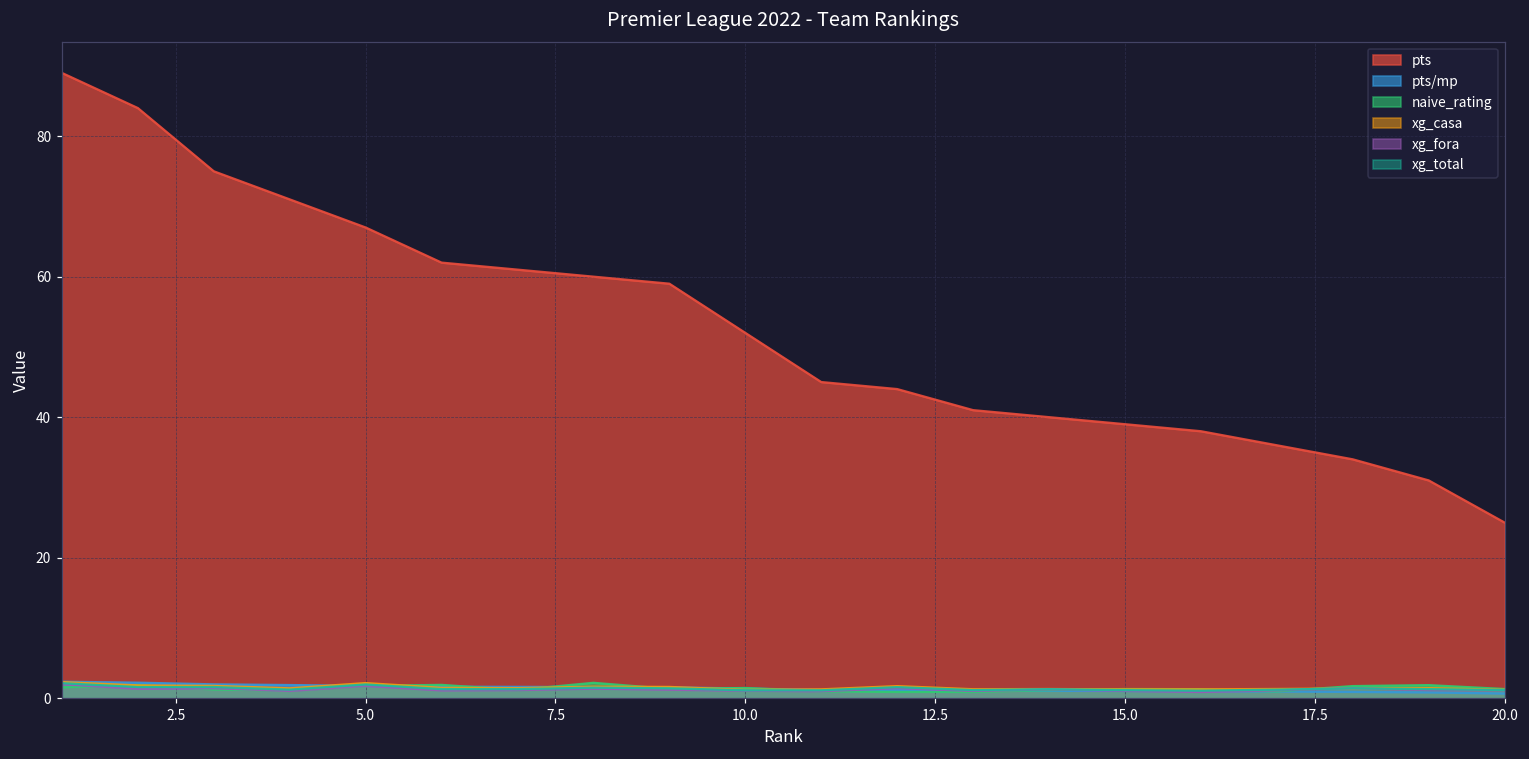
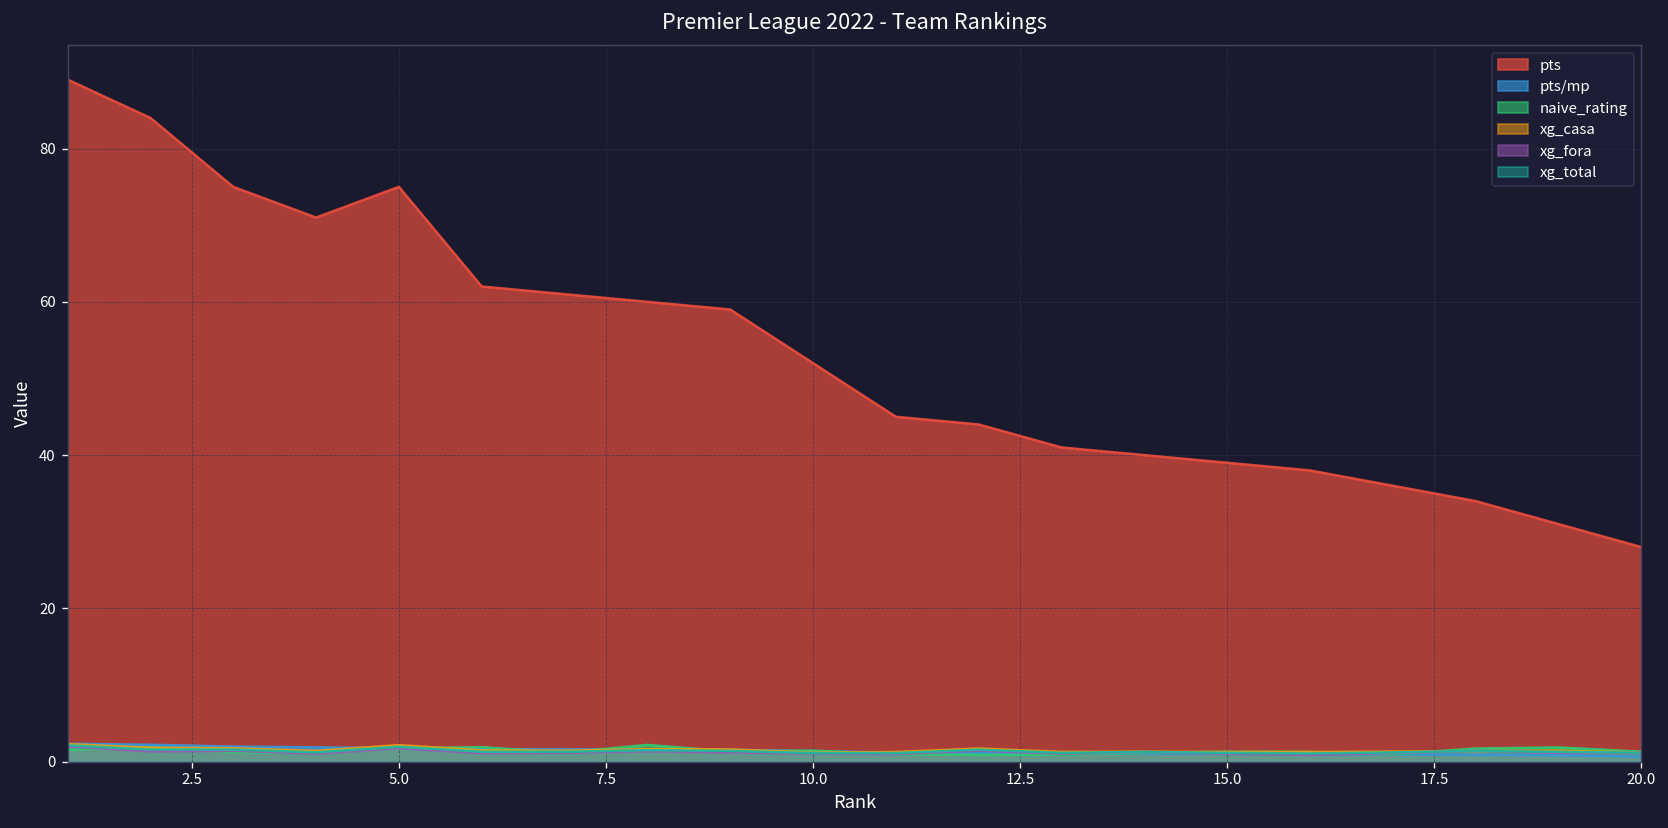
  {
    "pts": {
-     "5.0": 67,
+     "5.0": 75,
      "10.0": 52,
      "15.0": 39,
-     "20.0": 25
+     "20.0": 28
    },
    "pts/mp": {
      "20.0": 1
    }
  }
